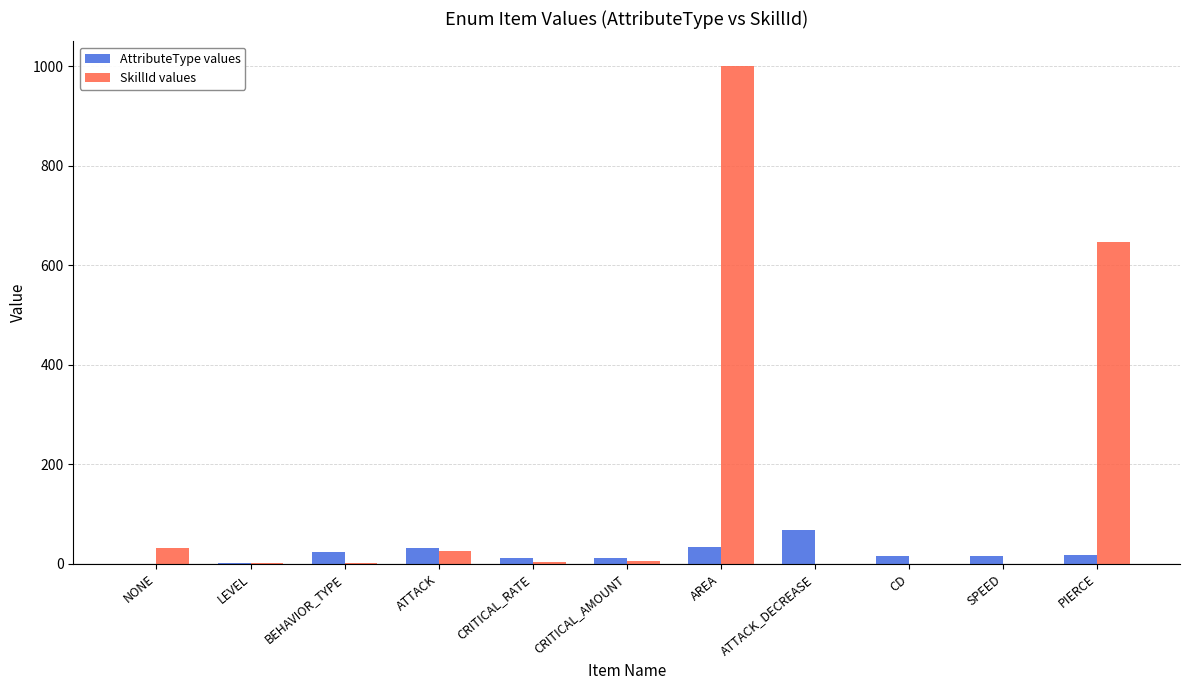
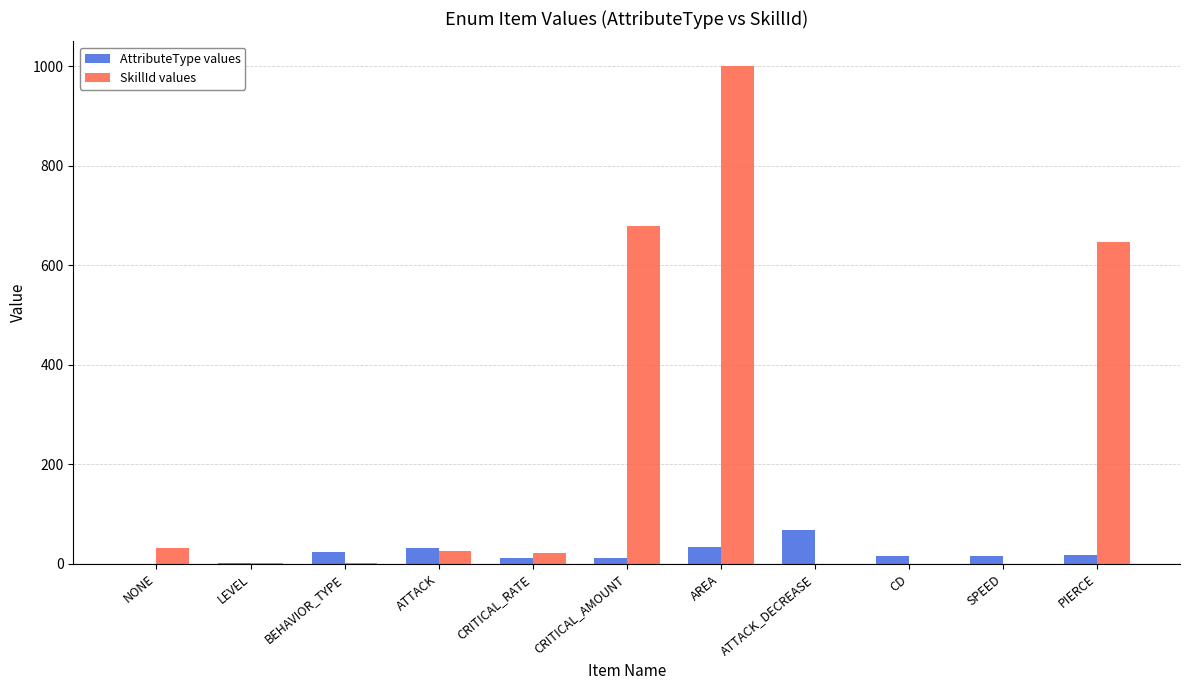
  {
    "AttributeType values": {
      "NONE": 0,
      "BEHAVIOR_TYPE": 20,
      "ATTACK": 30,
      "CRITICAL_RATE": 10,
      "CRITICAL_AMOUNT": 10,
      "AREA": 30,
      "ATTACK_DECREASE": 70,
      "CD": 20,
      "SPEED": 20,
      "PIERCE": 20
    },
    "SkillId values": {
      "NONE": 30,
      "ATTACK": 30,
-     "CRITICAL_RATE": 0,
-     "CRITICAL_AMOUNT": 10,
+     "CRITICAL_RATE": 20,
+     "CRITICAL_AMOUNT": 680,
      "AREA": 1000,
      "ATTACK_DECREASE": 0,
      "CD": 0,
      "SPEED": 0,
      "PIERCE": 650
    }
  }
